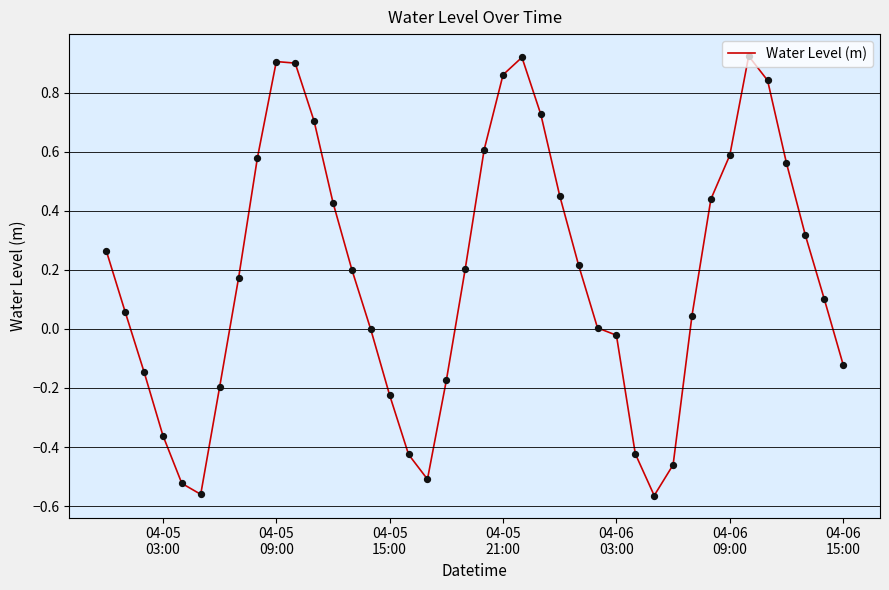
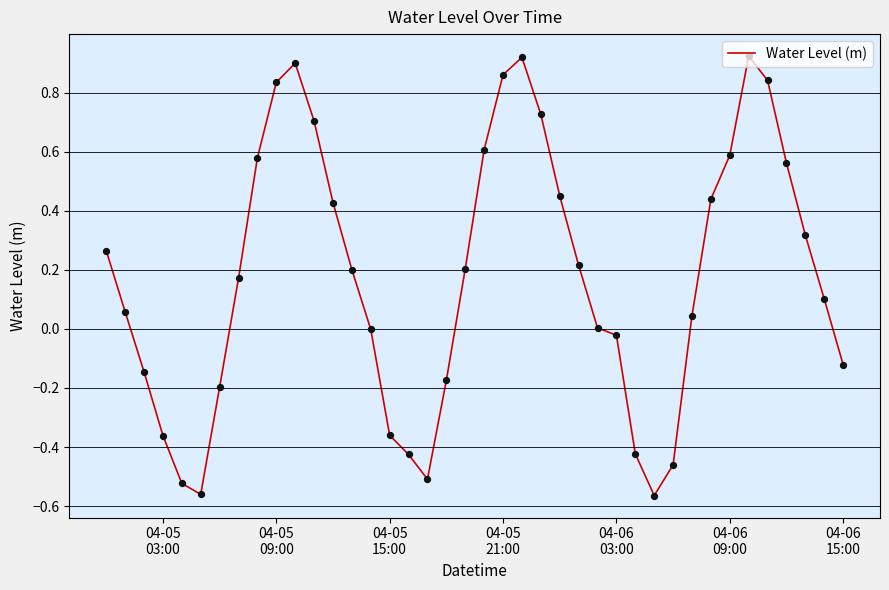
  {
    "04-05 03:00": -0.36,
-   "04-05 09:00": 0.90,
-   "04-05 15:00": -0.22,
+   "04-05 09:00": 0.83,
+   "04-05 15:00": -0.36,
    "04-05 21:00": 0.86,
    "04-06 03:00": -0.02,
    "04-06 09:00": 0.59,
    "04-06 15:00": -0.12
  }
